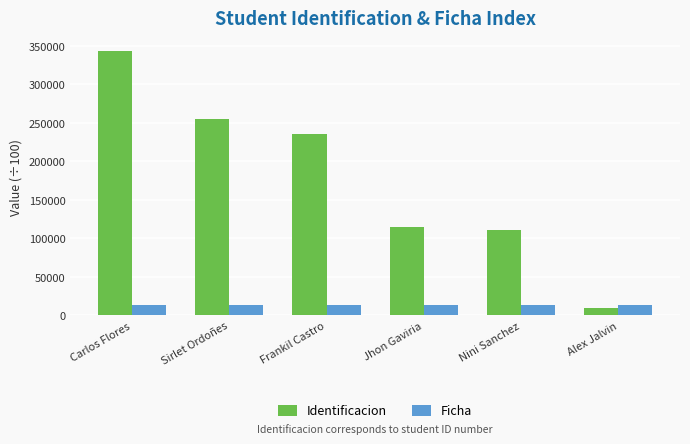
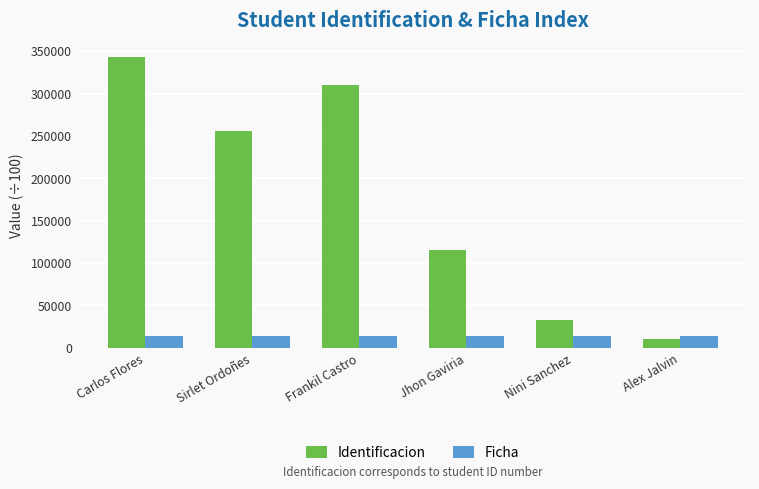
  {
    "Identificacion": {
      "Carlos Flores": 340000,
      "Sirlet Ordoñes": 260000,
-     "Frankil Castro": 240000,
+     "Frankil Castro": 310000,
      "Jhon Gaviria": 110000,
-     "Nini Sanchez": 110000,
+     "Nini Sanchez": 30000,
      "Alex Jalvin": 10000
    },
    "Ficha": {
      "Carlos Flores": 10000,
      "Sirlet Ordoñes": 10000,
      "Frankil Castro": 10000,
      "Jhon Gaviria": 10000,
      "Nini Sanchez": 10000,
      "Alex Jalvin": 10000
    }
  }
